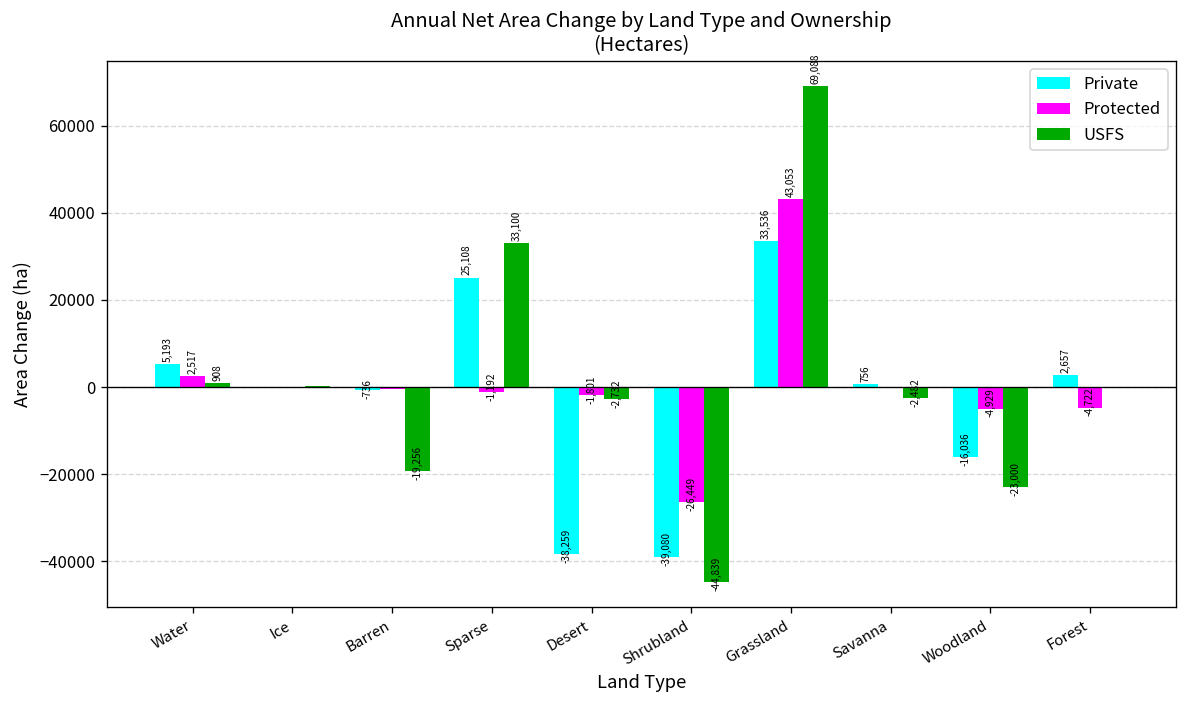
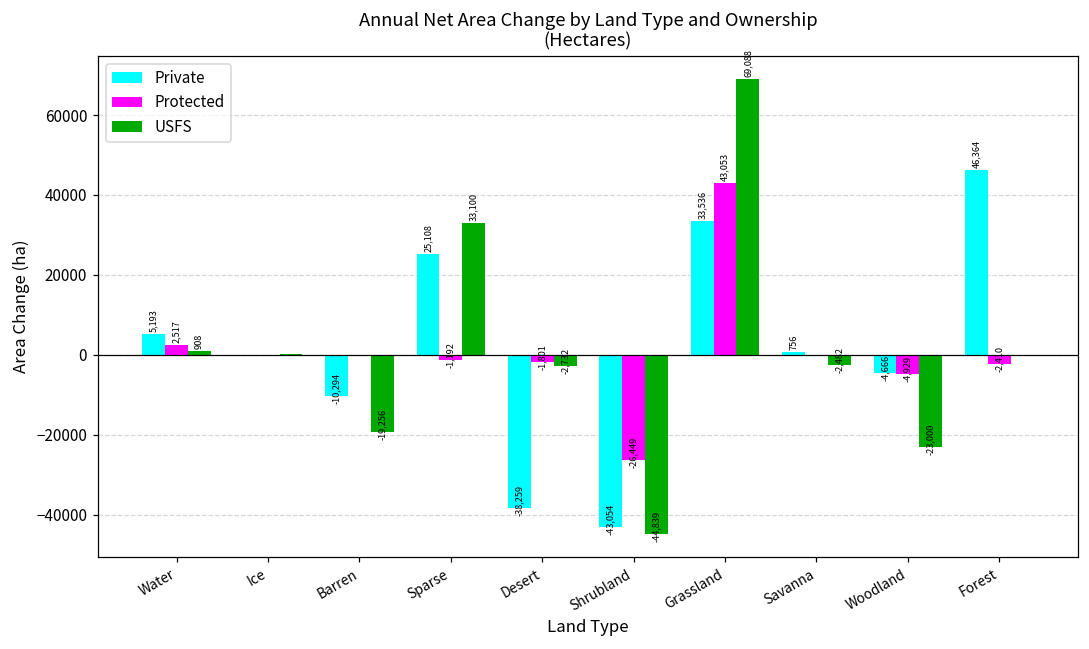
  {
    "Private": {
      "Water": "5,193",
-     "Barren": "-736",
+     "Barren": "-10,294",
      "Sparse": "25,108",
      "Desert": "-38,259",
-     "Shrubland": "-39,080",
+     "Shrubland": "-43,054",
      "Grassland": "33,536",
      "Savanna": "756",
-     "Woodland": "-16,036",
-     "Forest": "2,657"
+     "Woodland": "-4,666",
+     "Forest": "46,364"
    },
    "Protected": {
      "Water": "2,517",
      "Sparse": "-1,192",
      "Desert": "-1,801",
      "Shrubland": "-26,449",
      "Grassland": "43,053",
      "Woodland": "-4,929",
-     "Forest": "-4,722"
+     "Forest": "-2,410"
    },
    "USFS": {
      "Water": "908",
      "Barren": "-19,256",
      "Sparse": "33,100",
      "Desert": "-2,732",
      "Shrubland": "-44,839",
      "Grassland": "69,088",
      "Savanna": "-2,482",
      "Woodland": "-23,000"
    }
  }
